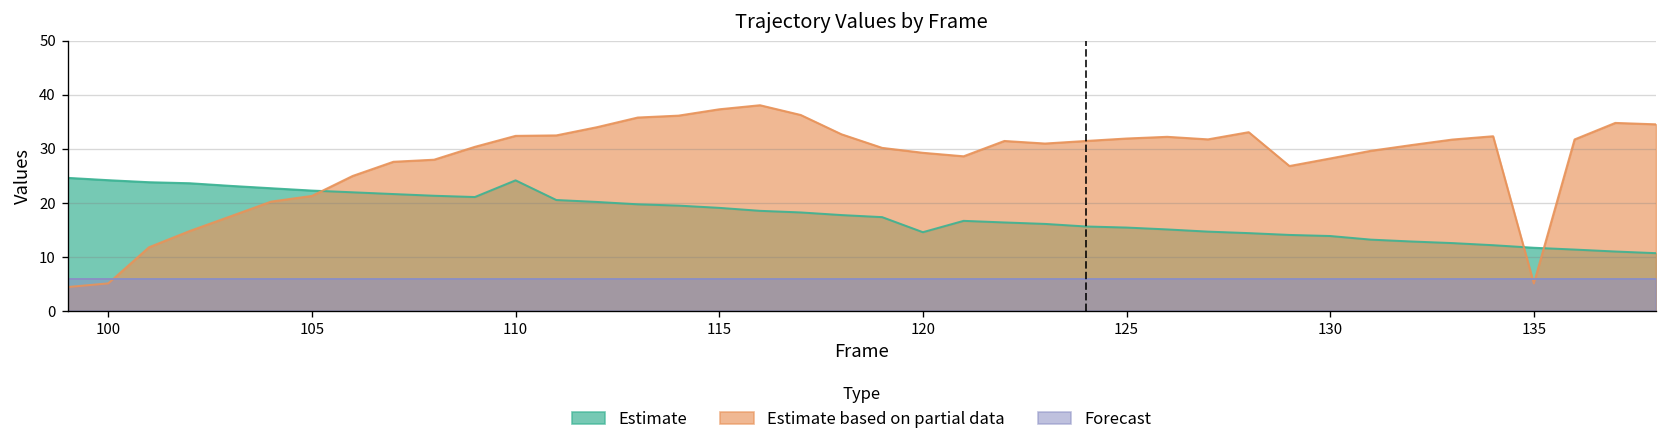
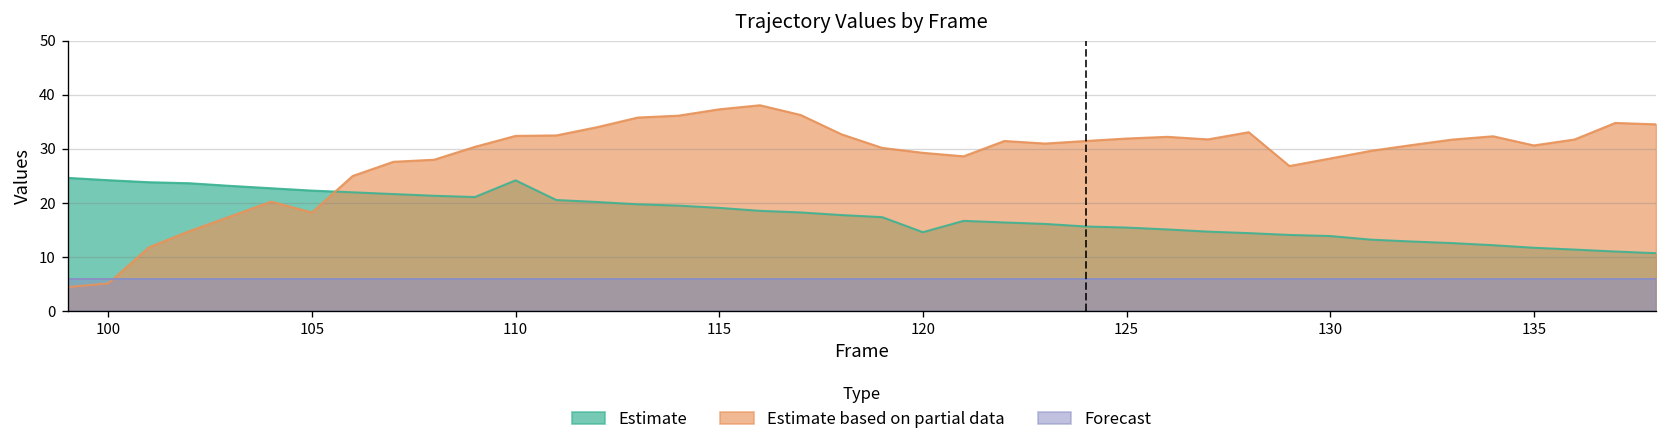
  {
    "Estimate": {
      "100": 24,
      "105": 22,
      "110": 24,
      "115": 19,
      "120": 15,
      "125": 15,
      "130": 14,
      "135": 12
    },
    "Estimate based on partial data": {
      "100": 5,
-     "105": 21,
+     "105": 18,
      "110": 32,
      "115": 37,
      "120": 29,
      "125": 32,
      "130": 28,
-     "135": 5
+     "135": 31
    },
    "Forecast": {
      "100": 6,
      "105": 6,
      "110": 6,
      "115": 6,
      "120": 6,
      "125": 6,
      "130": 6,
      "135": 6
    }
  }
